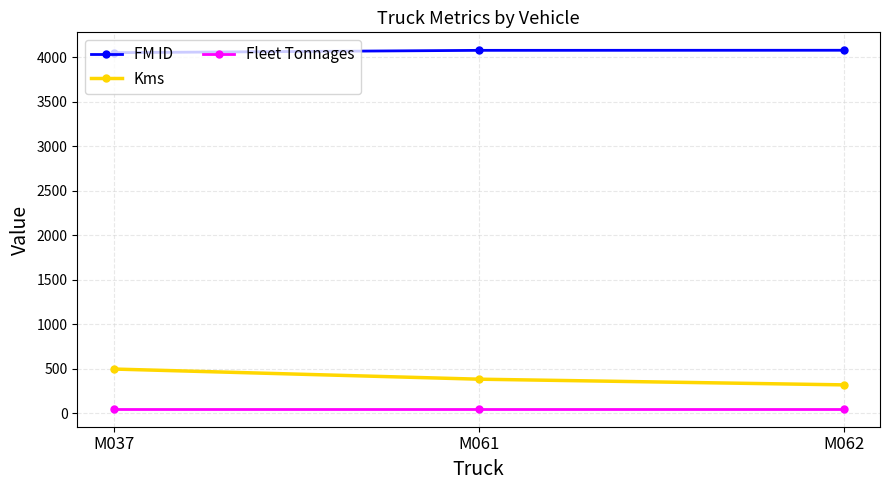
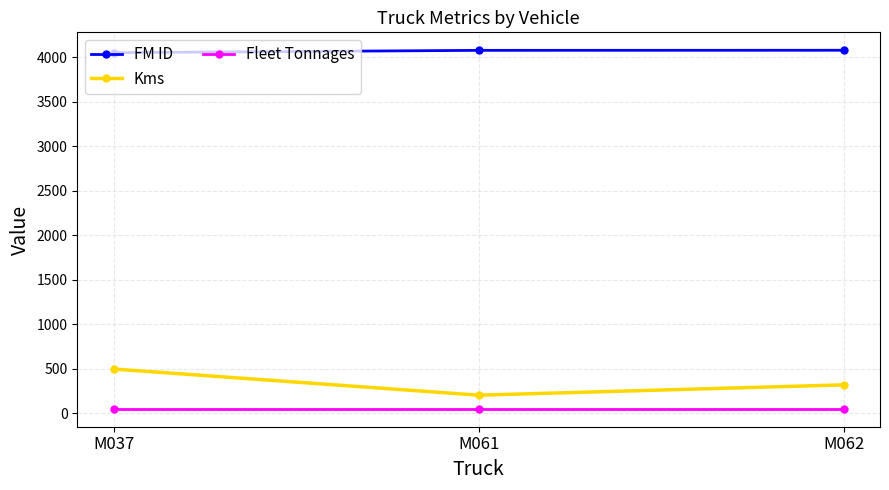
  {
    "FM ID": {
      "M061": 4100,
      "M062": 4100
    },
    "Kms": {
      "M037": 500,
-     "M061": 400,
+     "M061": 200,
      "M062": 300
    },
    "Fleet Tonnages": {
      "M037": 100,
      "M061": 100,
      "M062": 100
    }
  }
